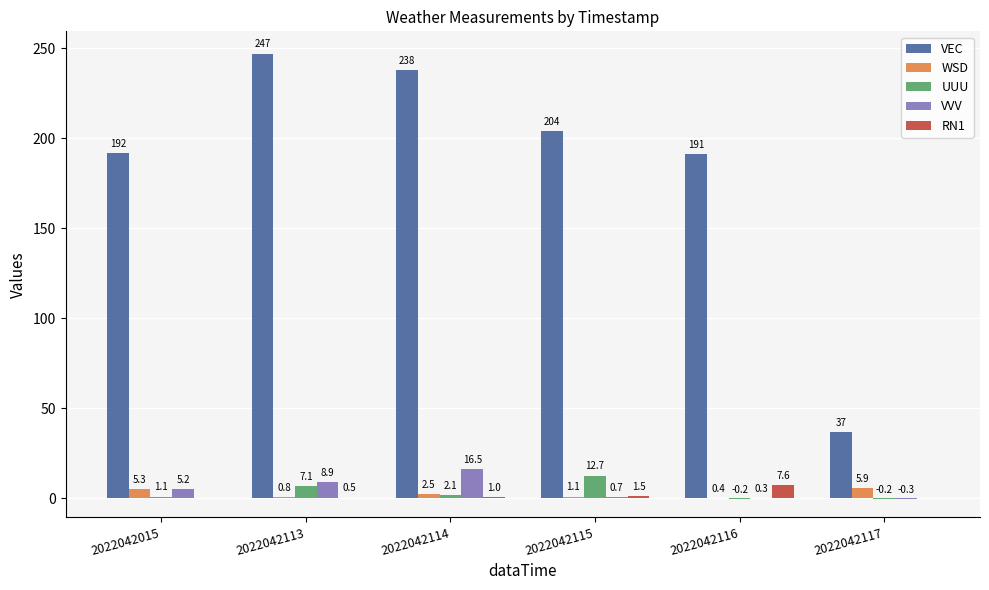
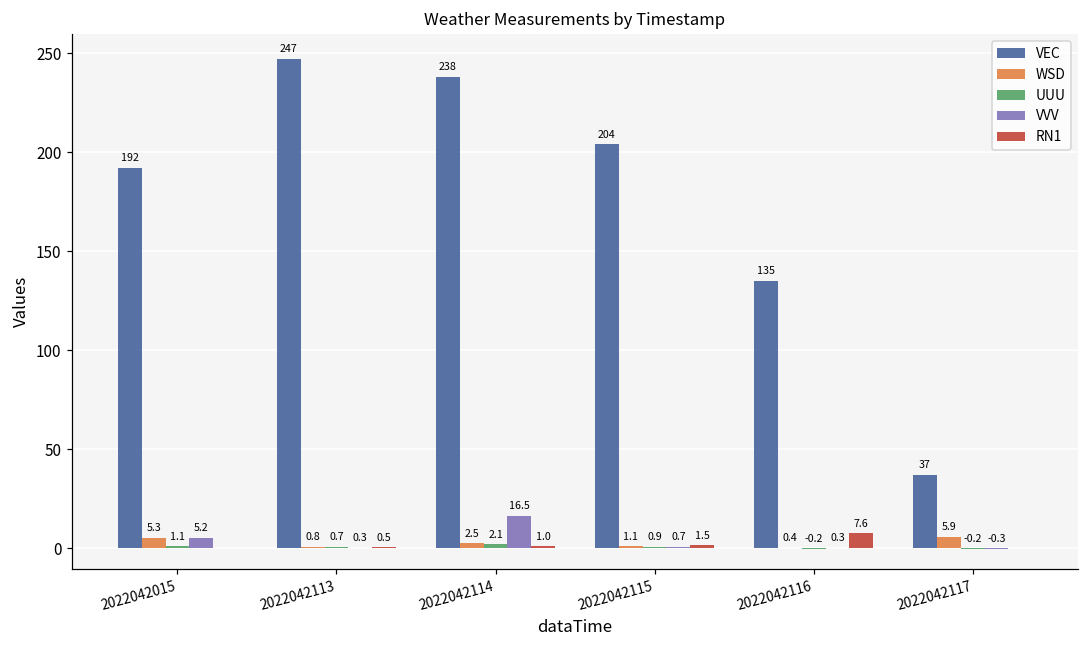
  {
    "VEC": {
      "2022042015": 192,
      "2022042113": 247,
      "2022042114": 238,
      "2022042115": 204,
-     "2022042116": 191,
+     "2022042116": 135,
      "2022042117": 37
    },
    "WSD": {
      "2022042015": 5.3,
      "2022042113": 0.8,
      "2022042114": 2.5,
      "2022042115": 1.1,
      "2022042116": 0.4,
      "2022042117": 5.9
    },
    "UUU": {
      "2022042015": 1.1,
-     "2022042113": 7.1,
+     "2022042113": 0.7,
      "2022042114": 2.1,
-     "2022042115": 12.7,
+     "2022042115": 0.9,
      "2022042116": -0.2,
      "2022042117": -0.2
    },
    "VVV": {
      "2022042015": 5.2,
-     "2022042113": 8.9,
+     "2022042113": 0.3,
      "2022042114": 16.5,
      "2022042115": 0.7,
      "2022042116": 0.3,
      "2022042117": -0.3
    },
    "RN1": {
      "2022042113": 0.5,
      "2022042114": 1.0,
      "2022042115": 1.5,
      "2022042116": 7.6
    }
  }
